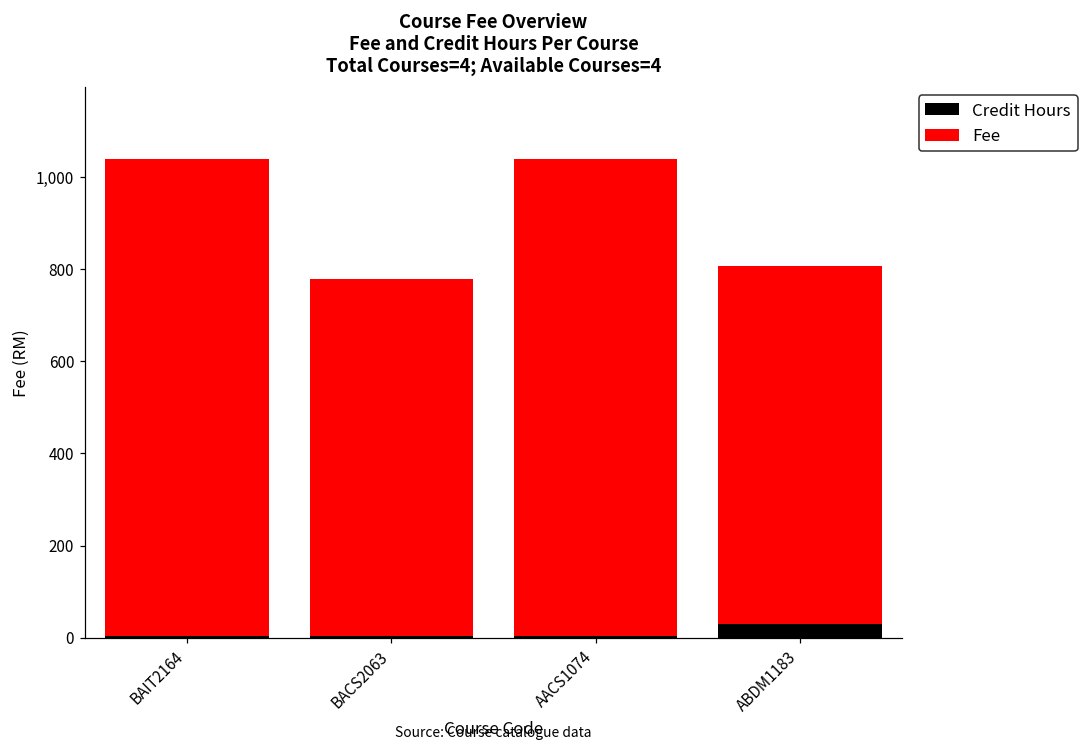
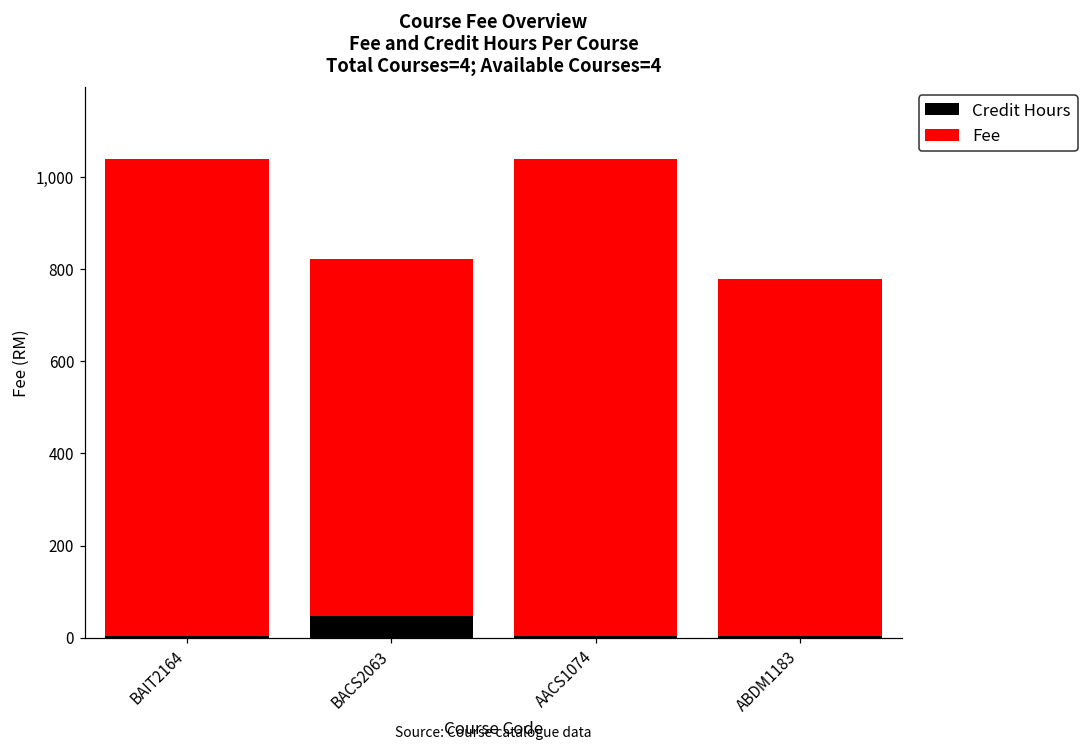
  {
    "Credit Hours": {
-     "BACS2063": "0",
-     "ABDM1183": "30"
+     "BACS2063": "50",
+     "ABDM1183": "0"
    },
    "Fee": {
      "BAIT2164": "1,040",
      "BACS2063": "780",
      "AACS1074": "1,040",
      "ABDM1183": "780"
    }
  }
